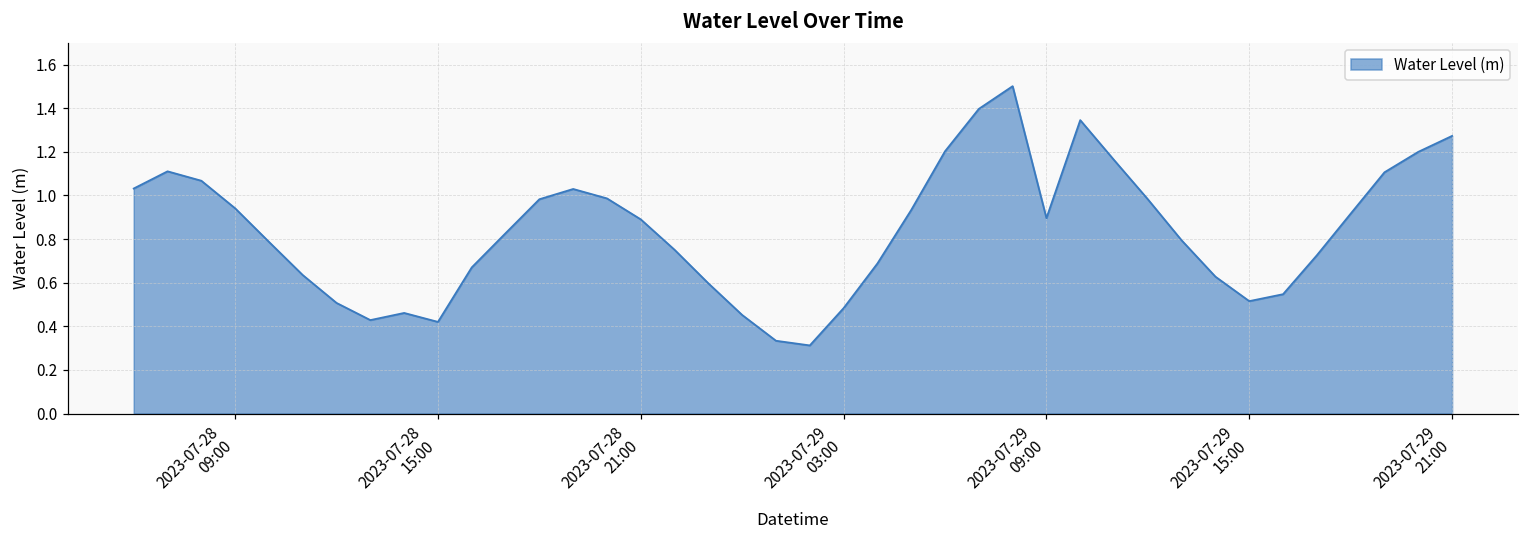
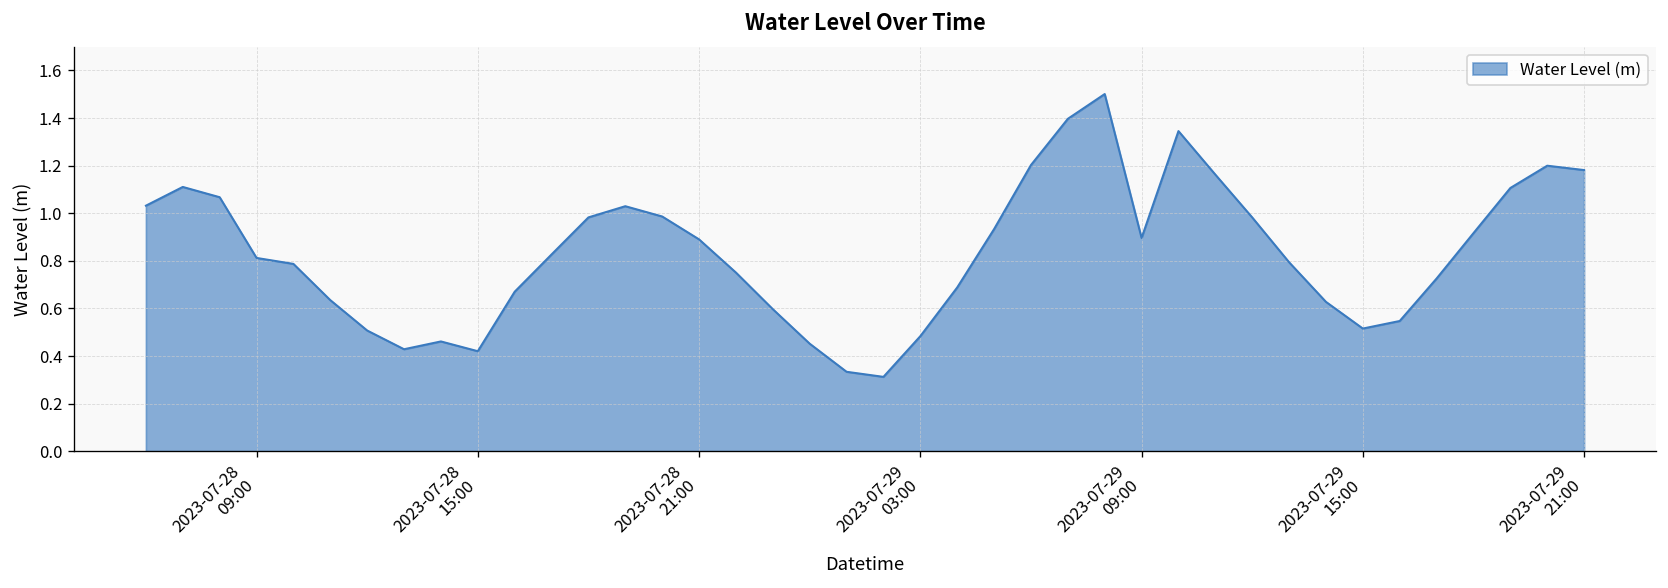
  {
-   "2023-07-28 09:00": 0.94,
+   "2023-07-28 09:00": 0.81,
    "2023-07-28 15:00": 0.42,
    "2023-07-28 21:00": 0.89,
    "2023-07-29 03:00": 0.48,
    "2023-07-29 09:00": 0.90,
    "2023-07-29 15:00": 0.52,
-   "2023-07-29 21:00": 1.27
+   "2023-07-29 21:00": 1.18
  }
